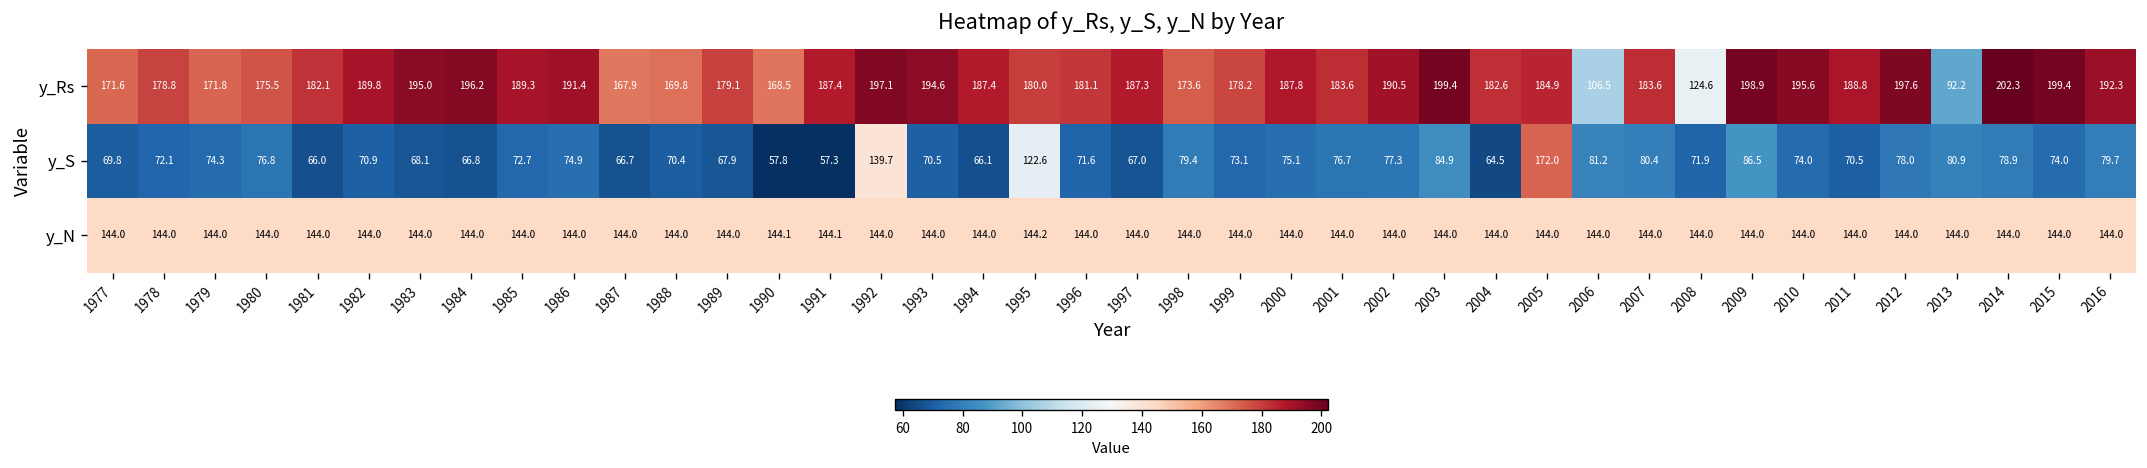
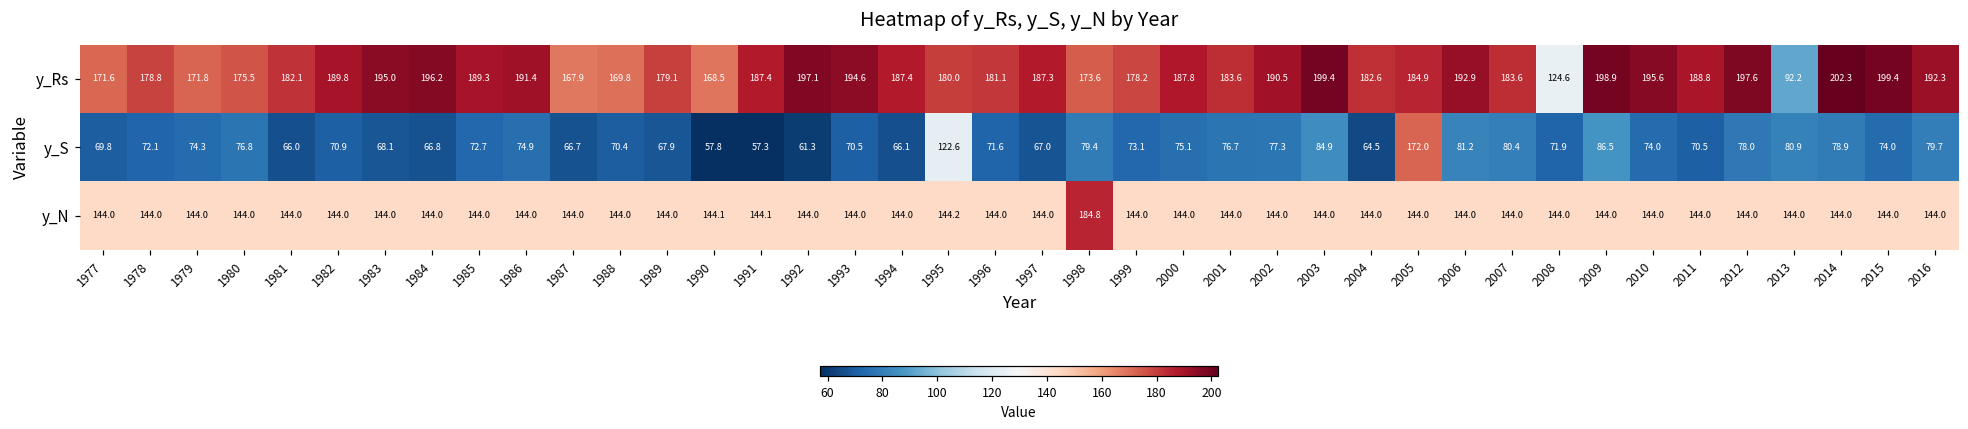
  {
    "y_Rs": {
      "1977": 171.6,
      "1978": 178.8,
      "1979": 171.8,
      "1980": 175.5,
      "1981": 182.1,
      "1982": 189.8,
      "1983": 195.0,
      "1984": 196.2,
      "1985": 189.3,
      "1986": 191.4,
      "1987": 167.9,
      "1988": 169.8,
      "1989": 179.1,
      "1990": 168.5,
      "1991": 187.4,
      "1992": 197.1,
      "1993": 194.6,
      "1994": 187.4,
      "1995": 180.0,
      "1996": 181.1,
      "1997": 187.3,
      "1998": 173.6,
      "1999": 178.2,
      "2000": 187.8,
      "2001": 183.6,
      "2002": 190.5,
      "2003": 199.4,
      "2004": 182.6,
      "2005": 184.9,
-     "2006": 106.5,
+     "2006": 192.9,
      "2007": 183.6,
      "2008": 124.6,
      "2009": 198.9,
      "2010": 195.6,
      "2011": 188.8,
      "2012": 197.6,
      "2013": 92.2,
      "2014": 202.3,
      "2015": 199.4,
      "2016": 192.3
    },
    "y_S": {
      "1977": 69.8,
      "1978": 72.1,
      "1979": 74.3,
      "1980": 76.8,
      "1981": 66.0,
      "1982": 70.9,
      "1983": 68.1,
      "1984": 66.8,
      "1985": 72.7,
      "1986": 74.9,
      "1987": 66.7,
      "1988": 70.4,
      "1989": 67.9,
      "1990": 57.8,
      "1991": 57.3,
-     "1992": 139.7,
+     "1992": 61.3,
      "1993": 70.5,
      "1994": 66.1,
      "1995": 122.6,
      "1996": 71.6,
      "1997": 67.0,
      "1998": 79.4,
      "1999": 73.1,
      "2000": 75.1,
      "2001": 76.7,
      "2002": 77.3,
      "2003": 84.9,
      "2004": 64.5,
      "2005": 172.0,
      "2006": 81.2,
      "2007": 80.4,
      "2008": 71.9,
      "2009": 86.5,
      "2010": 74.0,
      "2011": 70.5,
      "2012": 78.0,
      "2013": 80.9,
      "2014": 78.9,
      "2015": 74.0,
      "2016": 79.7
    },
    "y_N": {
      "1977": 144.0,
      "1978": 144.0,
      "1979": 144.0,
      "1980": 144.0,
      "1981": 144.0,
      "1982": 144.0,
      "1983": 144.0,
      "1984": 144.0,
      "1985": 144.0,
      "1986": 144.0,
      "1987": 144.0,
      "1988": 144.0,
      "1989": 144.0,
      "1990": 144.1,
      "1991": 144.1,
      "1992": 144.0,
      "1993": 144.0,
      "1994": 144.0,
      "1995": 144.2,
      "1996": 144.0,
      "1997": 144.0,
-     "1998": 144.0,
+     "1998": 184.8,
      "1999": 144.0,
      "2000": 144.0,
      "2001": 144.0,
      "2002": 144.0,
      "2003": 144.0,
      "2004": 144.0,
      "2005": 144.0,
      "2006": 144.0,
      "2007": 144.0,
      "2008": 144.0,
      "2009": 144.0,
      "2010": 144.0,
      "2011": 144.0,
      "2012": 144.0,
      "2013": 144.0,
      "2014": 144.0,
      "2015": 144.0,
      "2016": 144.0
    }
  }
